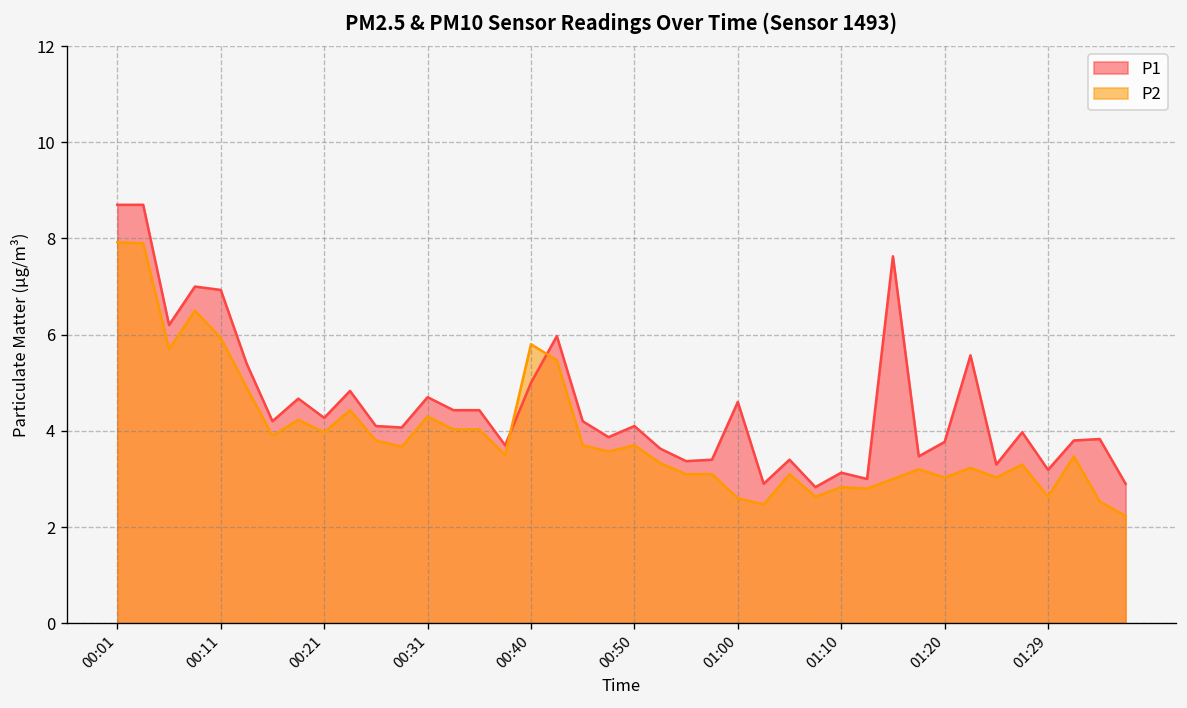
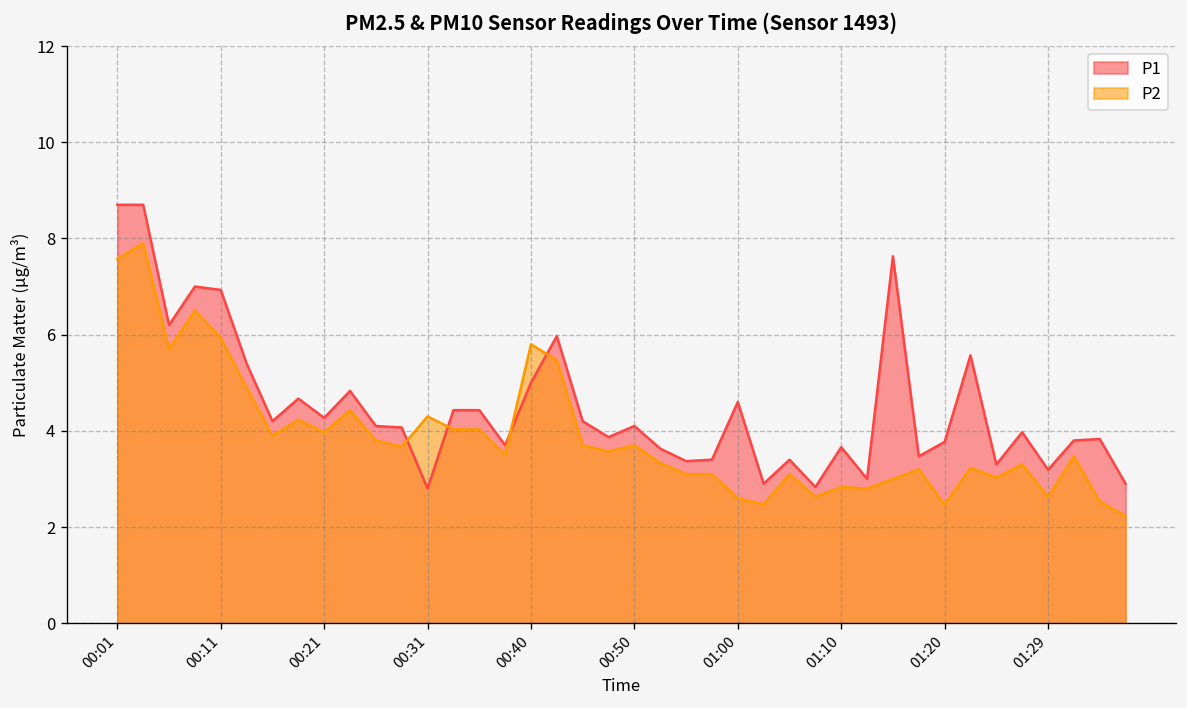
  {
    "P1": {
      "00:01": 8.7,
      "00:11": 6.9,
      "00:21": 4.3,
-     "00:31": 4.7,
+     "00:31": 2.8,
      "00:40": 5.0,
      "00:50": 4.1,
      "01:00": 4.6,
-     "01:10": 3.1,
+     "01:10": 3.7,
      "01:20": 3.8,
      "01:29": 3.2
    },
    "P2": {
-     "00:01": 7.9,
+     "00:01": 7.6,
      "00:11": 5.9,
      "00:21": 4.0,
      "00:31": 4.3,
      "00:40": 5.8,
      "00:50": 3.7,
      "01:00": 2.6,
      "01:10": 2.8,
-     "01:20": 3.0,
+     "01:20": 2.5,
      "01:29": 2.6
    }
  }
